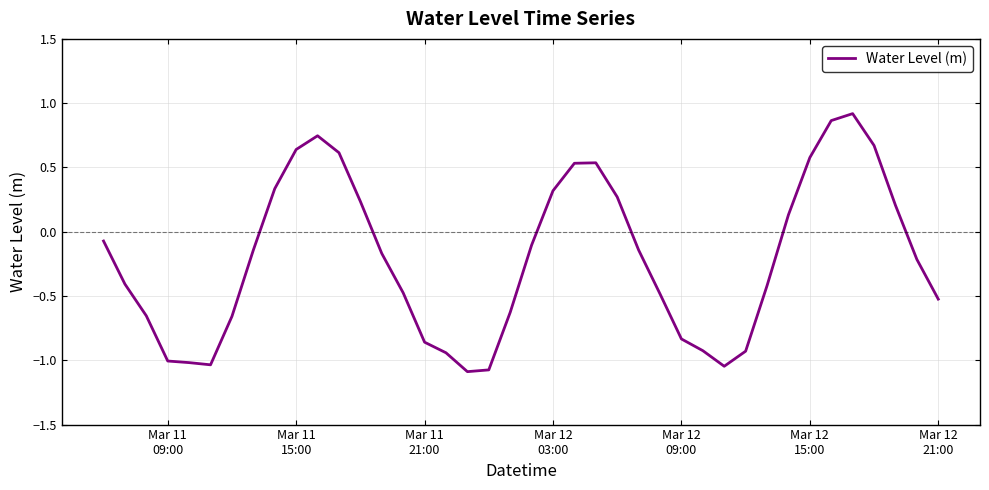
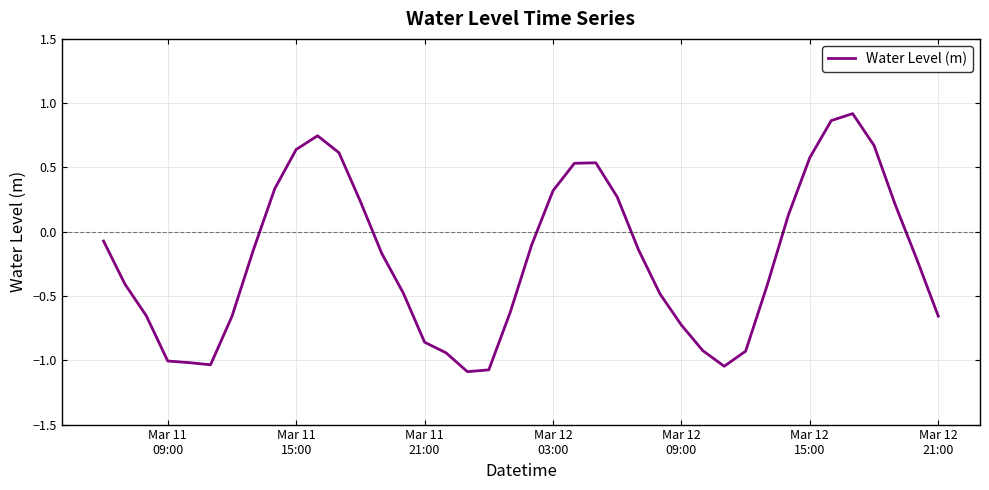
  {
    "Mar 11 09:00": -1.01,
    "Mar 11 15:00": 0.64,
    "Mar 11 21:00": -0.86,
    "Mar 12 03:00": 0.32,
-   "Mar 12 09:00": -0.83,
+   "Mar 12 09:00": -0.73,
    "Mar 12 15:00": 0.58,
-   "Mar 12 21:00": -0.52
+   "Mar 12 21:00": -0.66
  }
